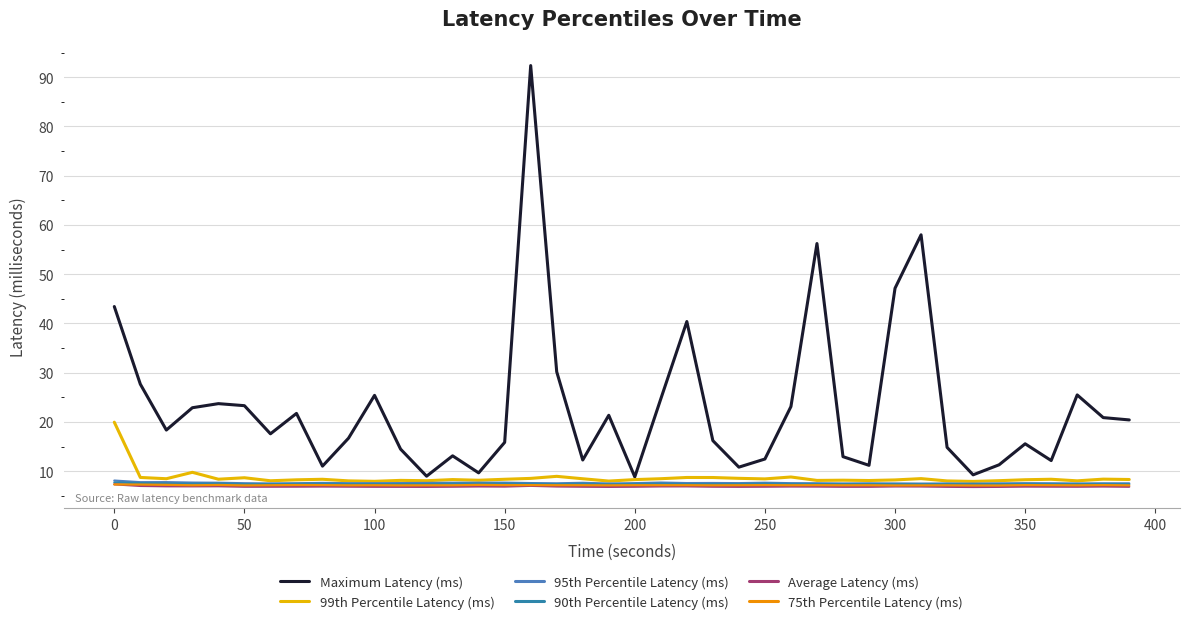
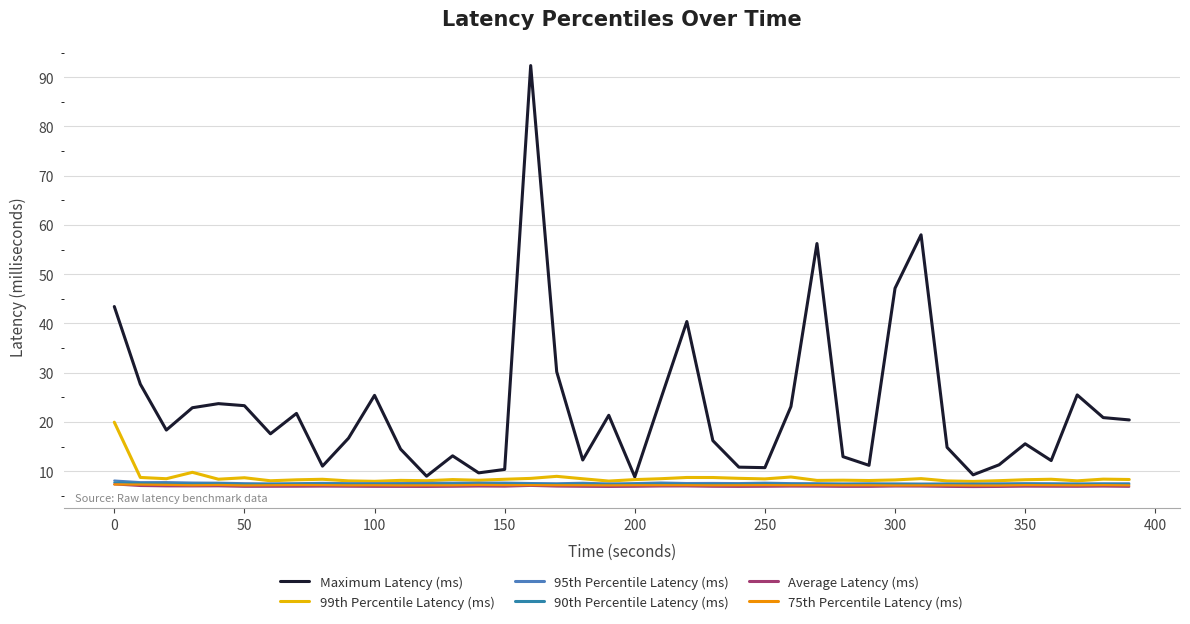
  {
    "Maximum Latency (ms)": {
      "0": 43,
      "50": 23,
      "100": 25,
-     "150": 16,
+     "150": 10,
      "200": 9,
-     "250": 12,
+     "250": 11,
      "300": 47,
      "350": 16
    }
  }
